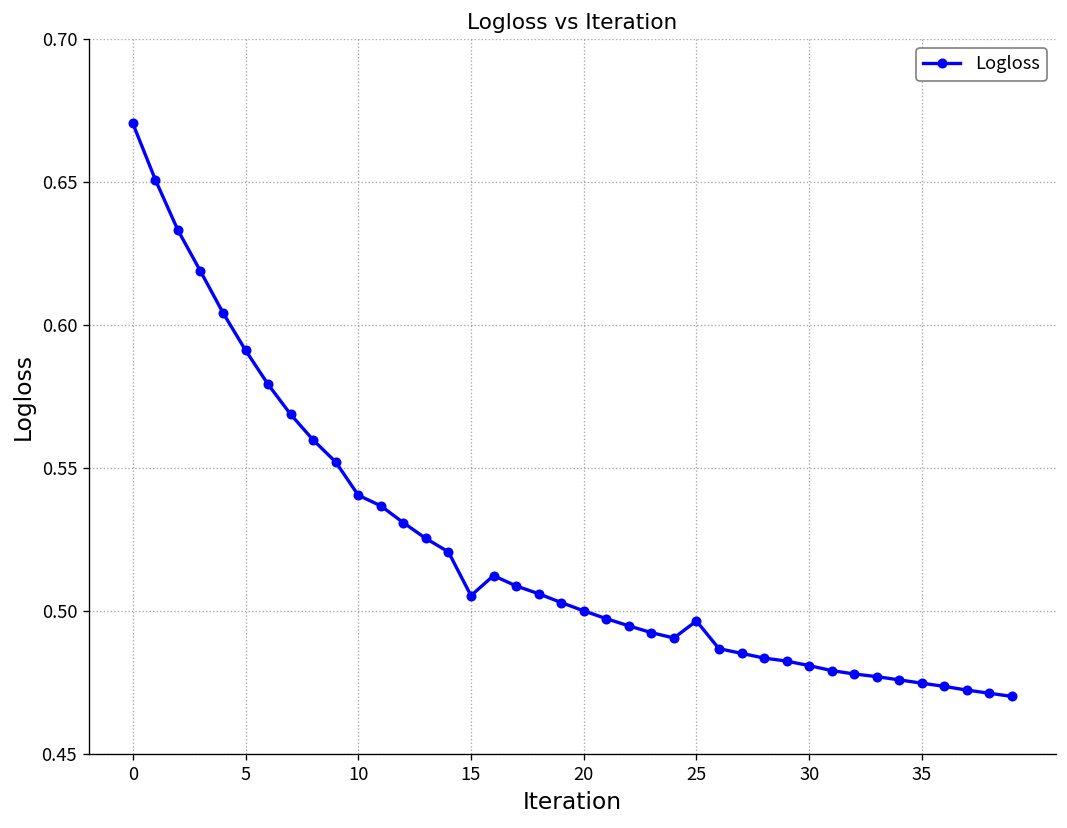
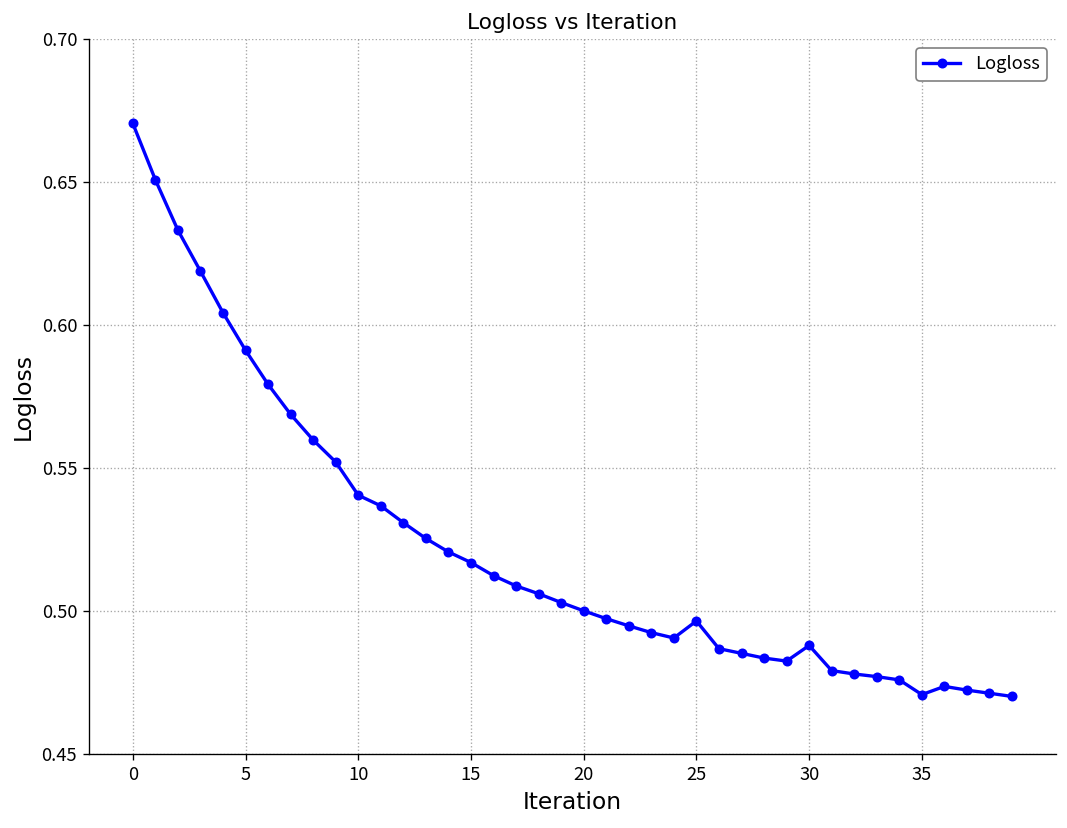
  {
    "0": 0.670,
    "5": 0.591,
    "10": 0.541,
-   "15": 0.505,
+   "15": 0.517,
    "20": 0.500,
    "25": 0.497,
-   "30": 0.481,
-   "35": 0.475
+   "30": 0.488,
+   "35": 0.471
  }
